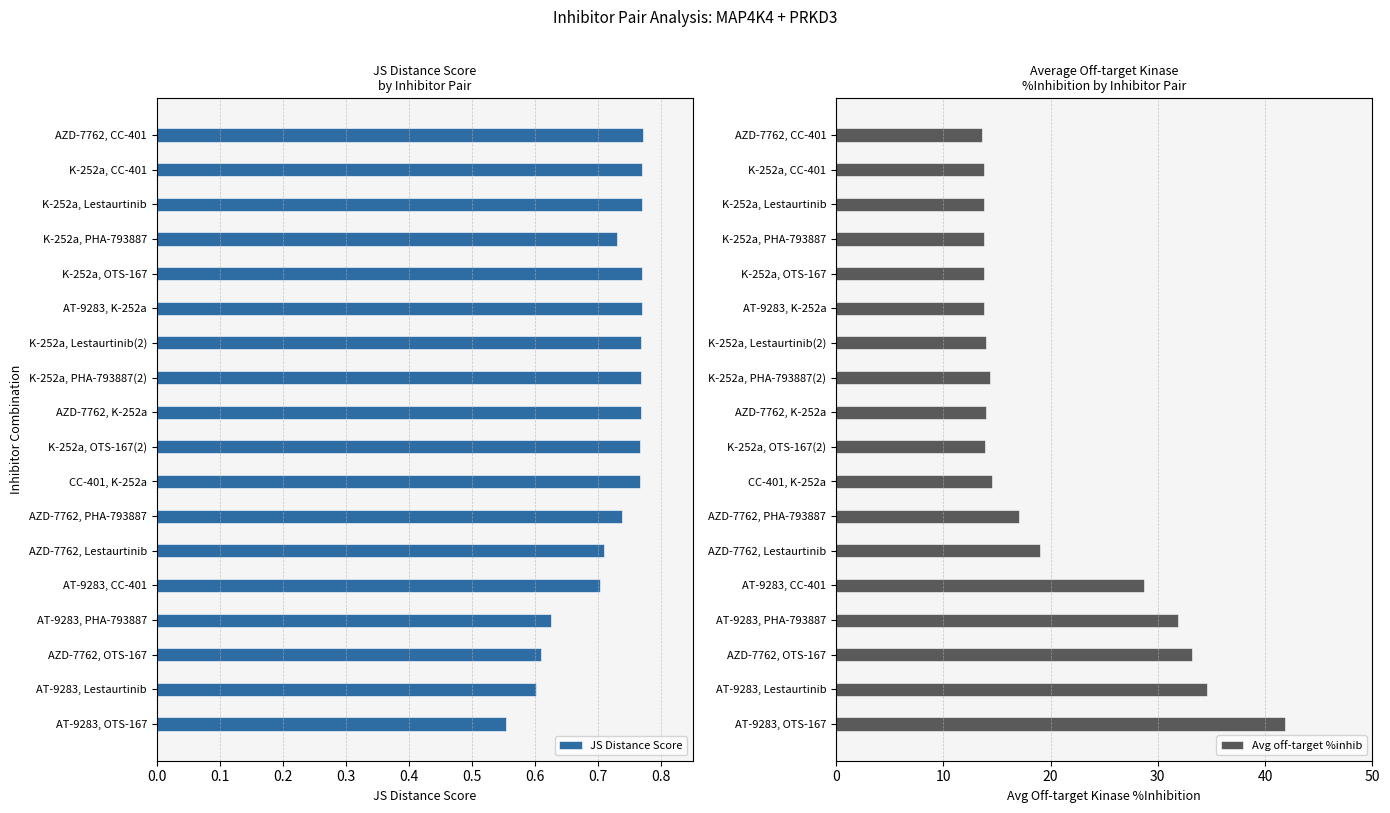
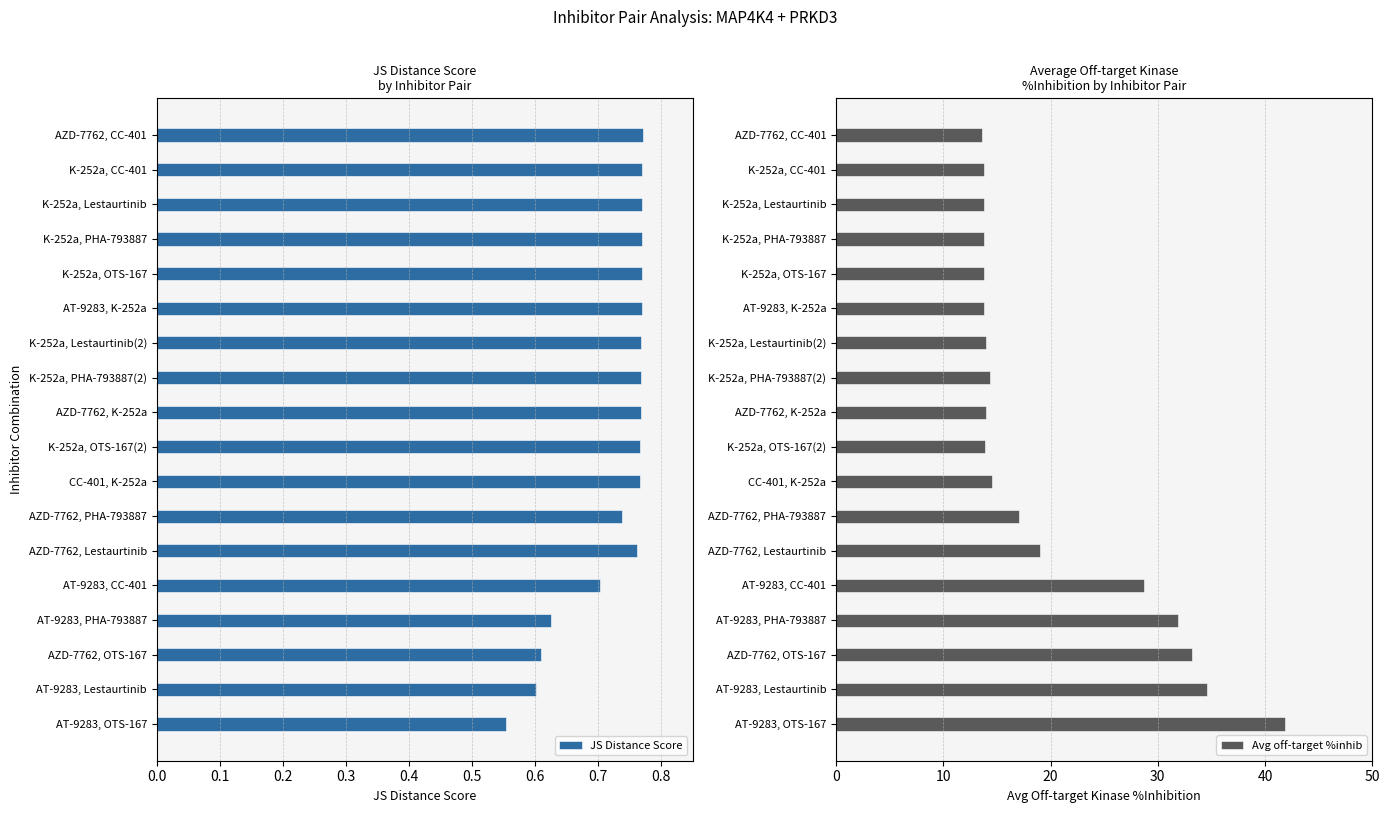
  {
    "JS Distance Score by Inhibitor Pair": {
      "AZD-7762, CC-401": 0.77,
      "K-252a, CC-401": 0.77,
      "K-252a, Lestaurtinib": 0.77,
-     "K-252a, PHA-793887": 0.73,
+     "K-252a, PHA-793887": 0.77,
      "K-252a, OTS-167": 0.77,
      "AT-9283, K-252a": 0.77,
      "K-252a, Lestaurtinib(2)": 0.77,
      "K-252a, PHA-793887(2)": 0.77,
      "AZD-7762, K-252a": 0.77,
      "K-252a, OTS-167(2)": 0.77,
      "CC-401, K-252a": 0.77,
      "AZD-7762, PHA-793887": 0.74,
-     "AZD-7762, Lestaurtinib": 0.71,
+     "AZD-7762, Lestaurtinib": 0.76,
      "AT-9283, CC-401": 0.70,
      "AT-9283, PHA-793887": 0.62,
      "AZD-7762, OTS-167": 0.61,
      "AT-9283, Lestaurtinib": 0.60,
      "AT-9283, OTS-167": 0.55
    },
    "Average Off-target Kinase %Inhibition by Inhibitor Pair": {
      "AZD-7762, CC-401": 13.6,
      "K-252a, CC-401": 13.8,
      "K-252a, Lestaurtinib": 13.8,
      "K-252a, PHA-793887": 13.8,
      "K-252a, OTS-167": 13.8,
      "AT-9283, K-252a": 13.8,
      "K-252a, Lestaurtinib(2)": 13.9,
      "K-252a, PHA-793887(2)": 14.4,
      "AZD-7762, K-252a": 14.0,
      "K-252a, OTS-167(2)": 13.9,
      "CC-401, K-252a": 14.5,
      "AZD-7762, PHA-793887": 17.1,
      "AZD-7762, Lestaurtinib": 19.0,
      "AT-9283, CC-401": 28.8,
      "AT-9283, PHA-793887": 31.9,
      "AZD-7762, OTS-167": 33.2,
      "AT-9283, Lestaurtinib": 34.6,
      "AT-9283, OTS-167": 41.8
    }
  }
